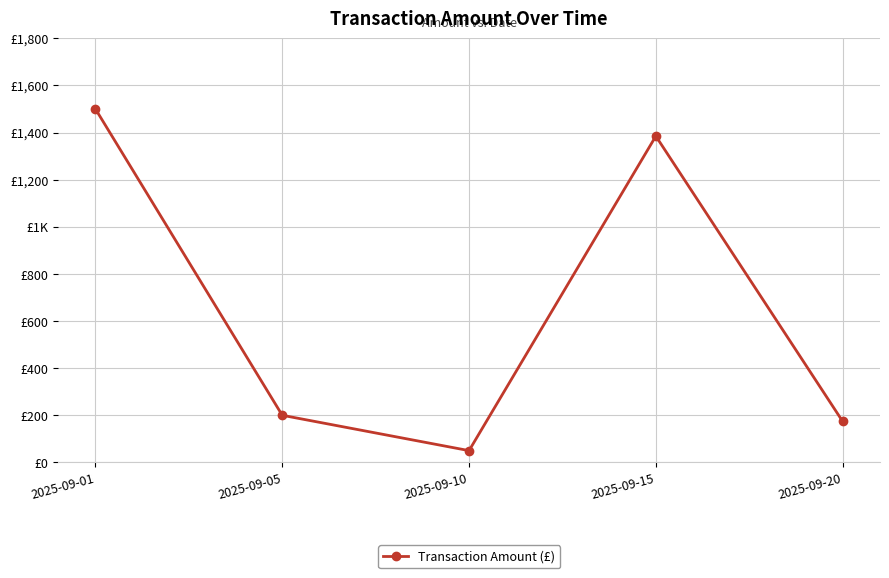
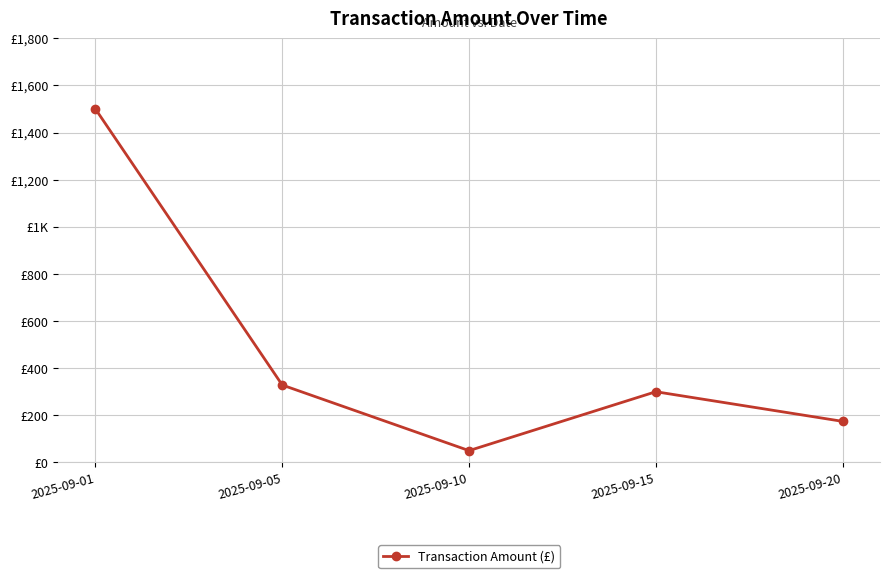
  {
    "2025-09-01": "£1,500",
-   "2025-09-05": "£200",
+   "2025-09-05": "£330",
    "2025-09-10": "£50",
-   "2025-09-15": "£1,380",
+   "2025-09-15": "£300",
    "2025-09-20": "£170"
  }
